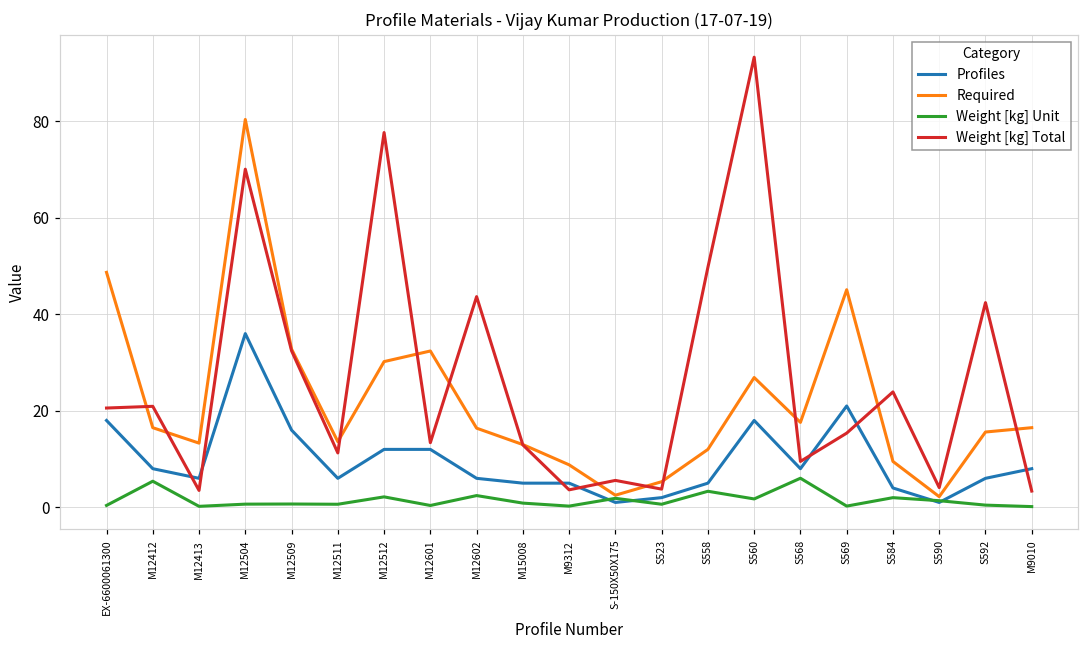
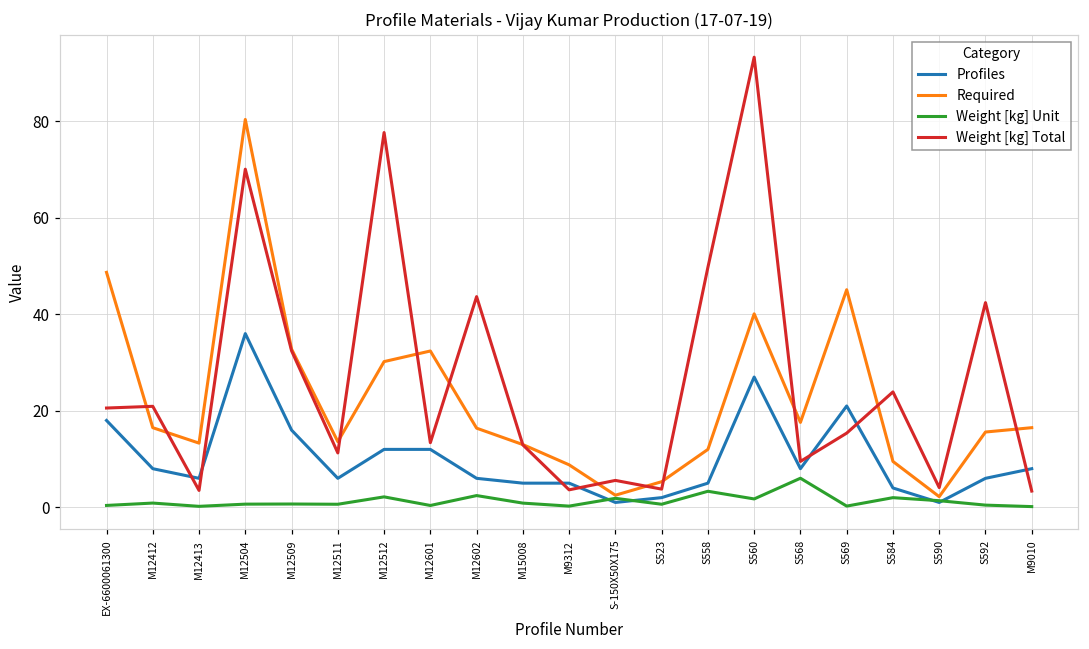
  {
    "Profiles": {
      "EX-6600061300": 18,
      "M12412": 8,
      "M12413": 6,
      "M12504": 36,
      "M12509": 16,
      "M12511": 6,
      "M12512": 12,
      "M12601": 12,
      "M12602": 6,
      "M15008": 5,
      "M9312": 5,
      "S-150X50X175": 1,
      "S523": 2,
      "S558": 5,
-     "S560": 18,
+     "S560": 27,
      "S568": 8,
      "S569": 21,
      "S584": 4,
      "S592": 6,
      "M9010": 8
    },
    "Required": {
      "EX-6600061300": 49,
      "M12412": 17,
      "M12413": 13,
      "M12504": 80,
      "M12511": 14,
      "M12512": 30,
      "M12601": 32,
      "M12602": 16,
      "M9312": 9,
      "S-150X50X175": 3,
      "S523": 5,
      "S558": 12,
-     "S560": 27,
+     "S560": 40,
      "S568": 18,
      "S569": 45,
      "S584": 10,
      "S590": 2,
      "S592": 16,
      "M9010": 17
    },
    "Weight [kg] Unit": {
      "EX-6600061300": 0,
-     "M12412": 5,
+     "M12412": 1,
      "M12413": 0,
      "M12504": 1,
      "M12509": 1,
      "M12511": 1,
      "M12512": 2,
      "M12601": 0,
      "M12602": 2,
      "M15008": 1,
      "M9312": 0,
      "S-150X50X175": 2,
      "S523": 1,
      "S558": 3,
      "S560": 2,
      "S568": 6,
      "S569": 0,
      "S584": 2,
      "S592": 0,
      "M9010": 0
    },
    "Weight [kg] Total": {
      "EX-6600061300": 21,
      "M12412": 21,
      "M12413": 3,
      "M12504": 70,
      "M12511": 11,
      "M12512": 78,
      "M12601": 13,
      "M12602": 44,
      "M9312": 4,
      "S-150X50X175": 6,
      "S523": 4,
      "S558": 50,
      "S560": 93,
      "S568": 10,
      "S569": 15,
      "S584": 24,
      "S590": 4,
      "S592": 42,
      "M9010": 3
    }
  }
